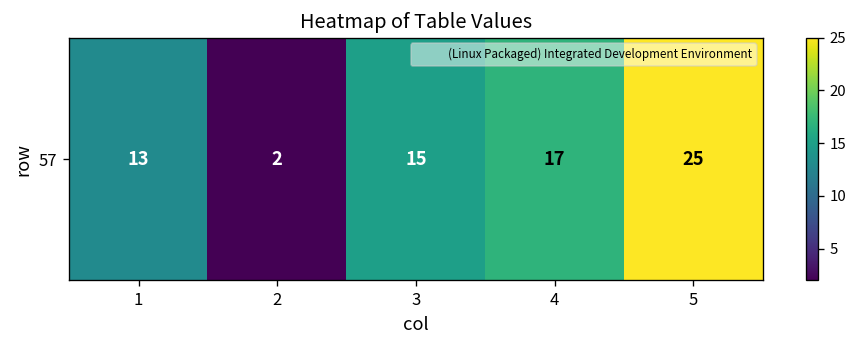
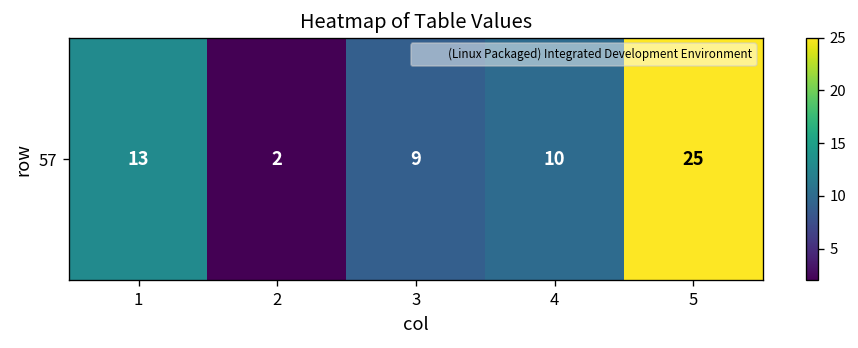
  {
    "57": {
      "1": 13,
      "2": 2,
-     "3": 15,
-     "4": 17,
+     "3": 9,
+     "4": 10,
      "5": 25
    }
  }
